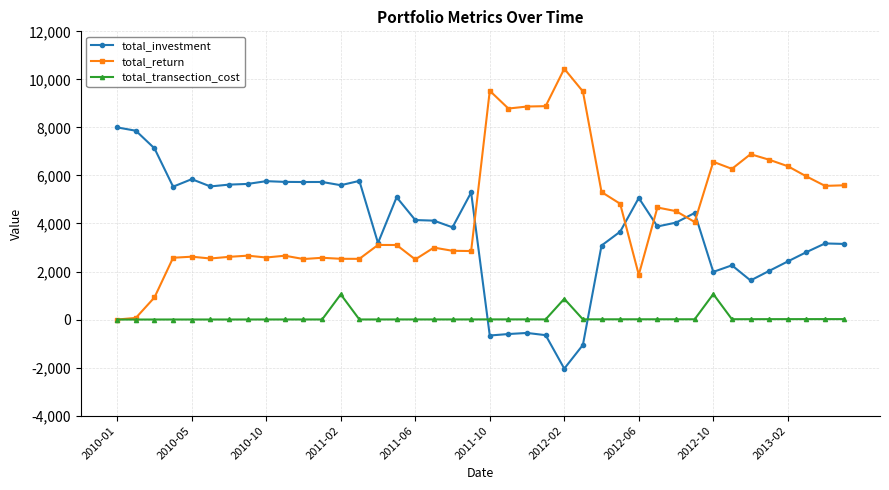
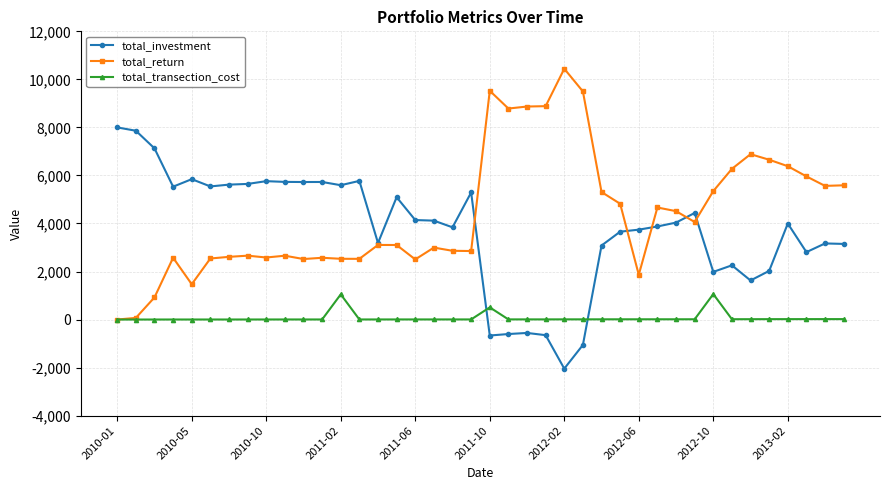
  {
    "total_investment": {
      "2010-01": "8,000",
      "2010-05": "5,800",
      "2010-10": "5,800",
      "2011-02": "5,600",
      "2011-06": "4,100",
      "2011-10": "-700",
      "2012-02": "-2,000",
-     "2012-06": "5,100",
+     "2012-06": "3,700",
      "2012-10": "2,000",
-     "2013-02": "2,400"
+     "2013-02": "4,000"
    },
    "total_return": {
-     "2010-05": "2,600",
+     "2010-05": "1,500",
      "2010-10": "2,600",
      "2011-02": "2,500",
      "2011-06": "2,500",
      "2011-10": "9,500",
      "2012-02": "10,400",
      "2012-06": "1,900",
-     "2012-10": "6,600",
+     "2012-10": "5,300",
      "2013-02": "6,400"
    },
    "total_transection_cost": {
      "2010-05": "0",
      "2010-10": "0",
      "2011-02": "1,000",
      "2011-06": "0",
-     "2011-10": "0",
-     "2012-02": "900",
+     "2011-10": "500",
+     "2012-02": "0",
      "2012-06": "0",
      "2012-10": "1,100",
      "2013-02": "0"
    }
  }
